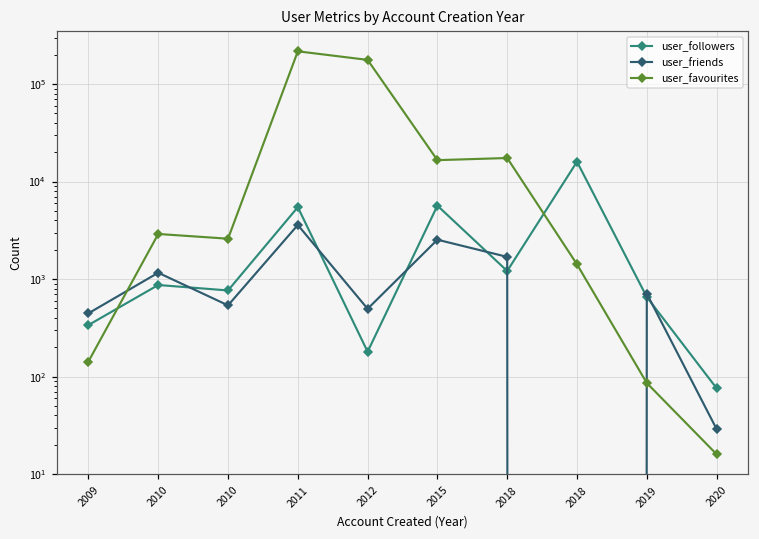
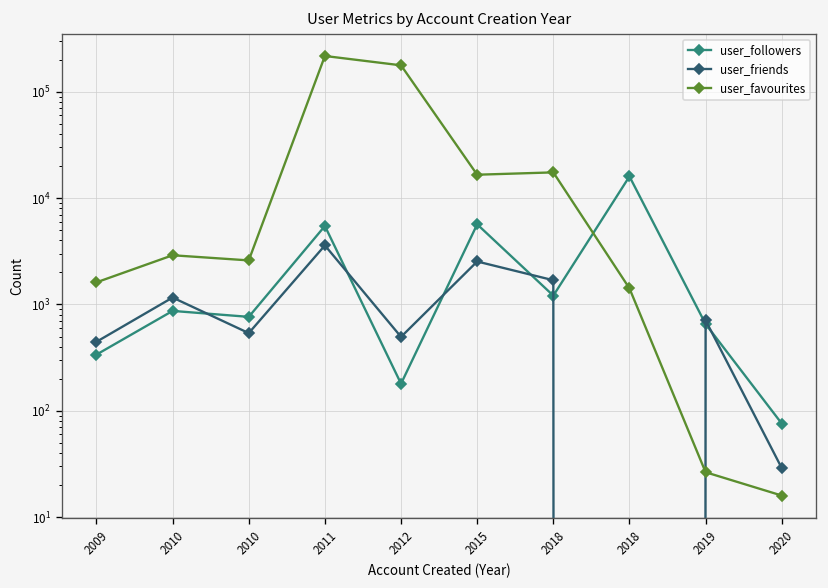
  {
    "user_favourites": {
-     "2009": 140,
+     "2009": 1600,
      "2011": 220000,
      "2012": 180000,
      "2015": 17000,
-     "2019": 90,
+     "2019": 27,
      "2020": 16
    }
  }
